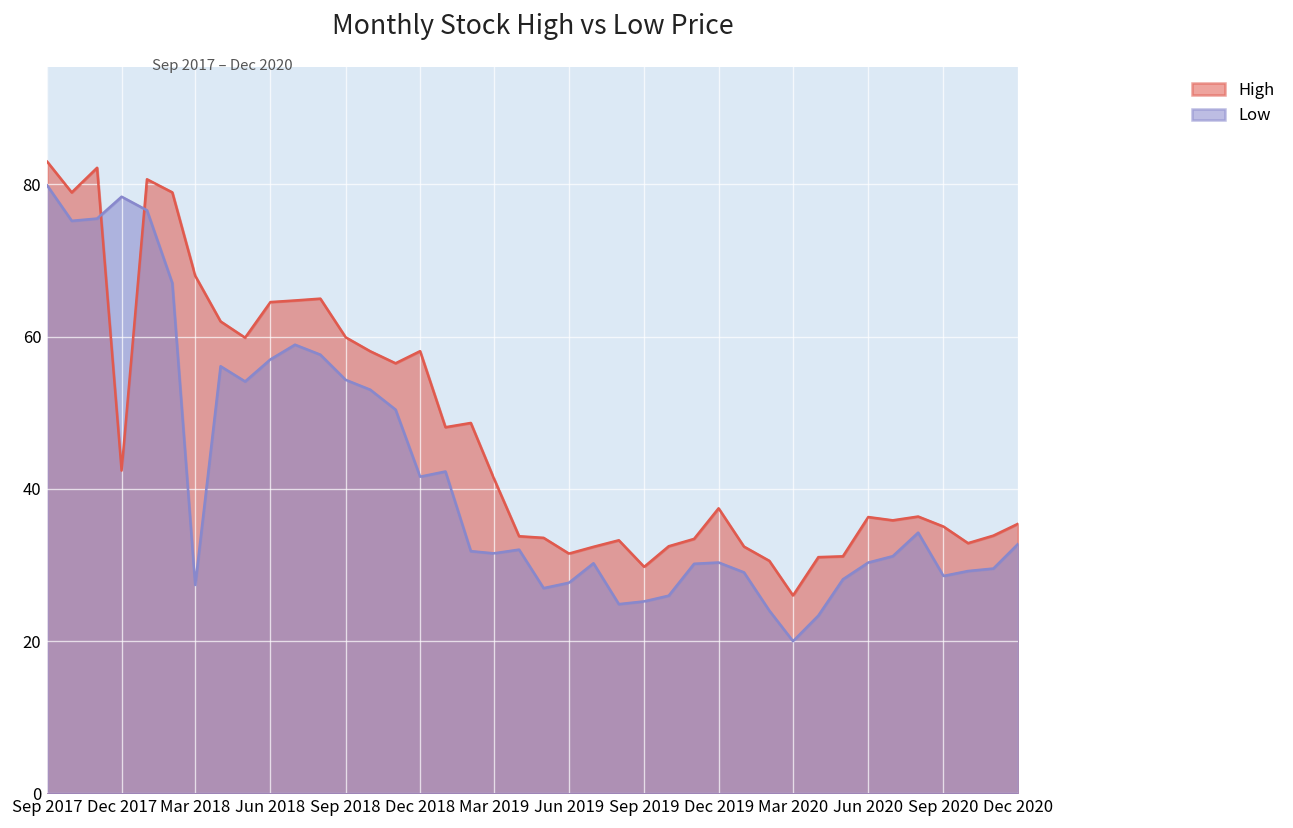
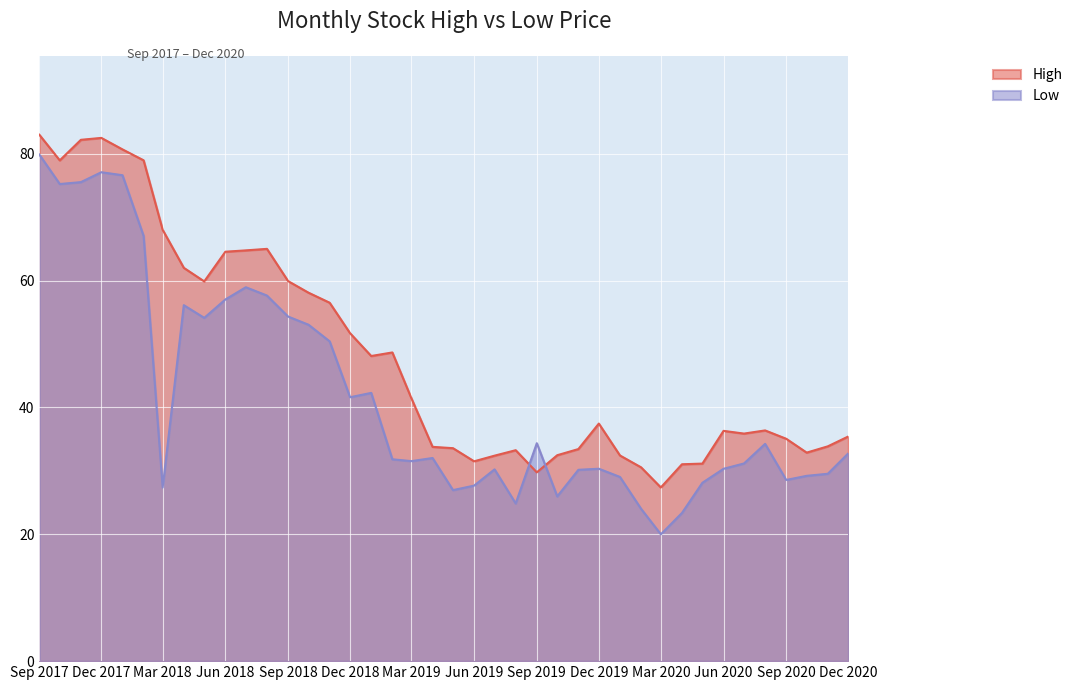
  {
    "High": {
      "Sep 2017": 83,
-     "Dec 2017": 42,
+     "Dec 2017": 82,
      "Mar 2018": 68,
      "Jun 2018": 65,
      "Sep 2018": 60,
-     "Dec 2018": 58,
+     "Dec 2018": 52,
      "Mar 2019": 41,
      "Jun 2019": 32,
      "Sep 2019": 30,
      "Dec 2019": 37,
-     "Mar 2020": 26,
+     "Mar 2020": 27,
      "Jun 2020": 36,
      "Sep 2020": 35,
      "Dec 2020": 35
    },
    "Low": {
      "Sep 2017": 80,
-     "Dec 2017": 78,
+     "Dec 2017": 77,
      "Mar 2018": 27,
      "Jun 2018": 57,
      "Sep 2018": 54,
      "Dec 2018": 42,
      "Mar 2019": 32,
      "Jun 2019": 28,
-     "Sep 2019": 25,
+     "Sep 2019": 34,
      "Dec 2019": 30,
      "Mar 2020": 20,
      "Jun 2020": 30,
      "Sep 2020": 29,
      "Dec 2020": 33
    }
  }
